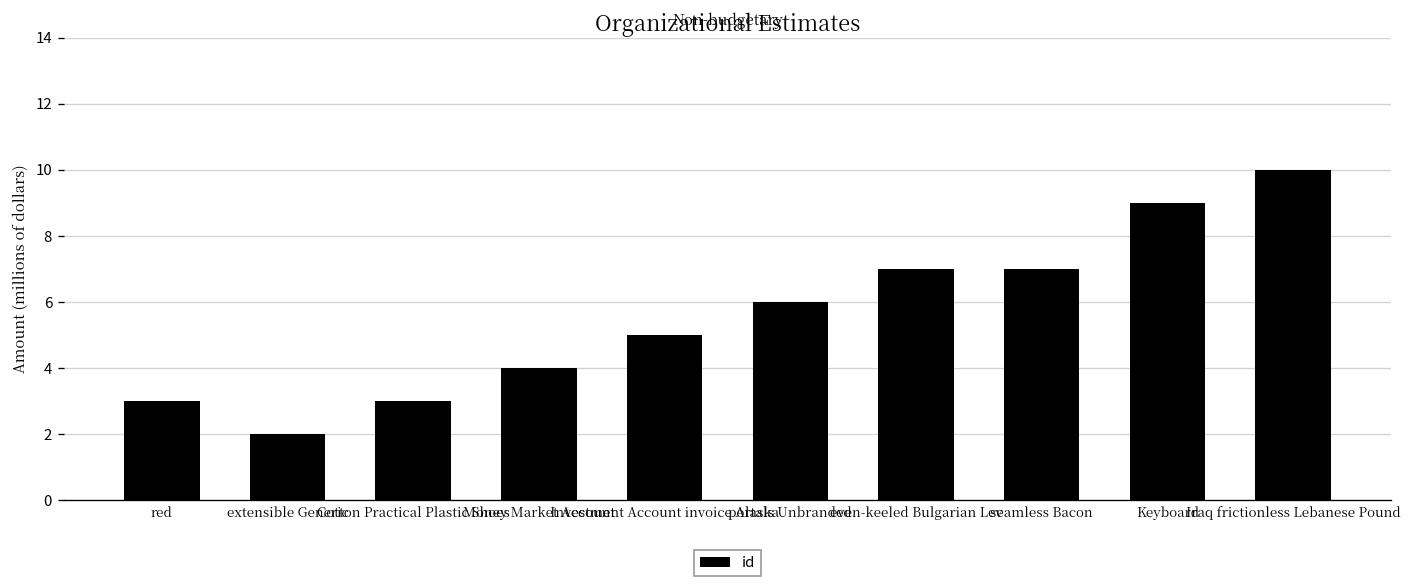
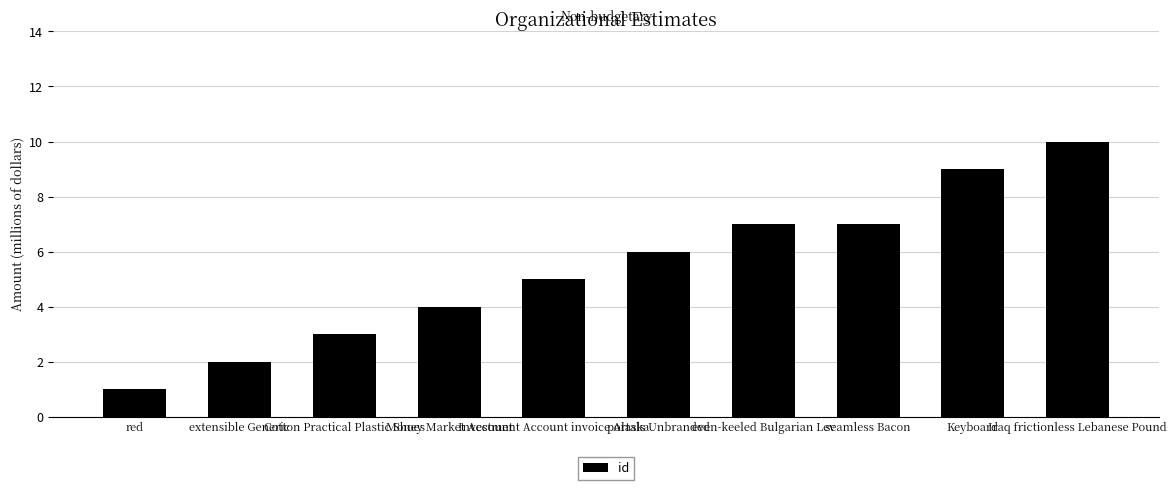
  {
-   "red": 3,
+   "red": 1,
    "even-keeled Bulgarian Lev": 7,
    "seamless Bacon": 7,
    "Iraq frictionless Lebanese Pound": 10
  }
